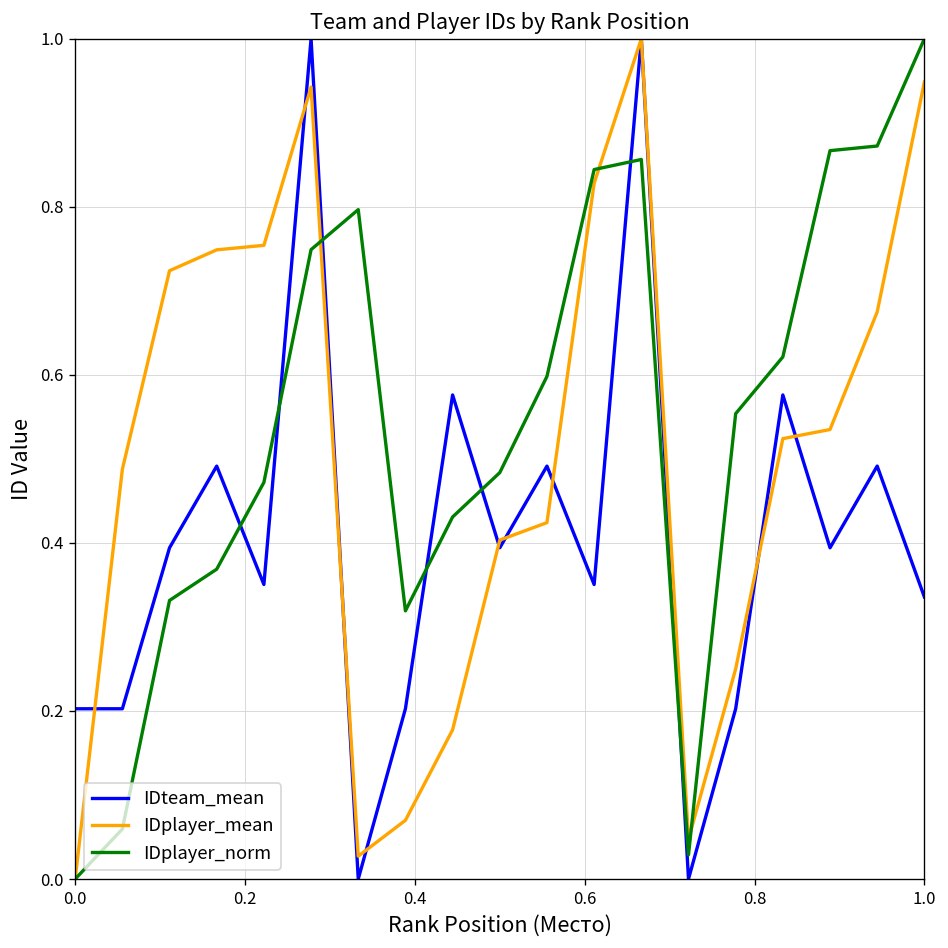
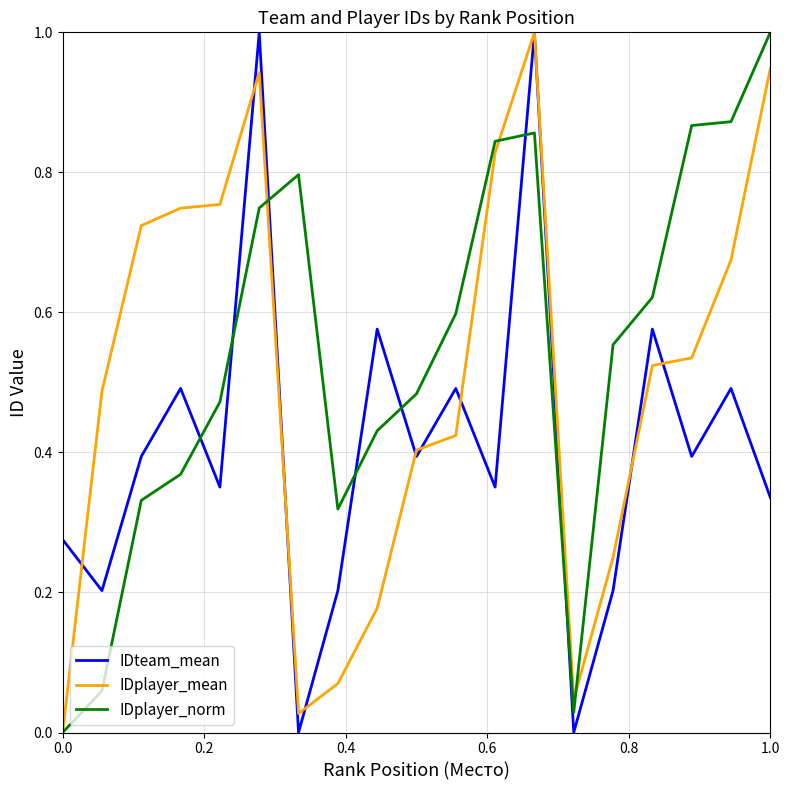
  {
    "IDteam_mean": {
-     "0.0": 0.20,
+     "0.0": 0.28,
      "1.0": 0.34
    },
    "IDplayer_mean": {
      "1.0": 0.95
    },
    "IDplayer_norm": {
      "1.0": 1.00
    }
  }
